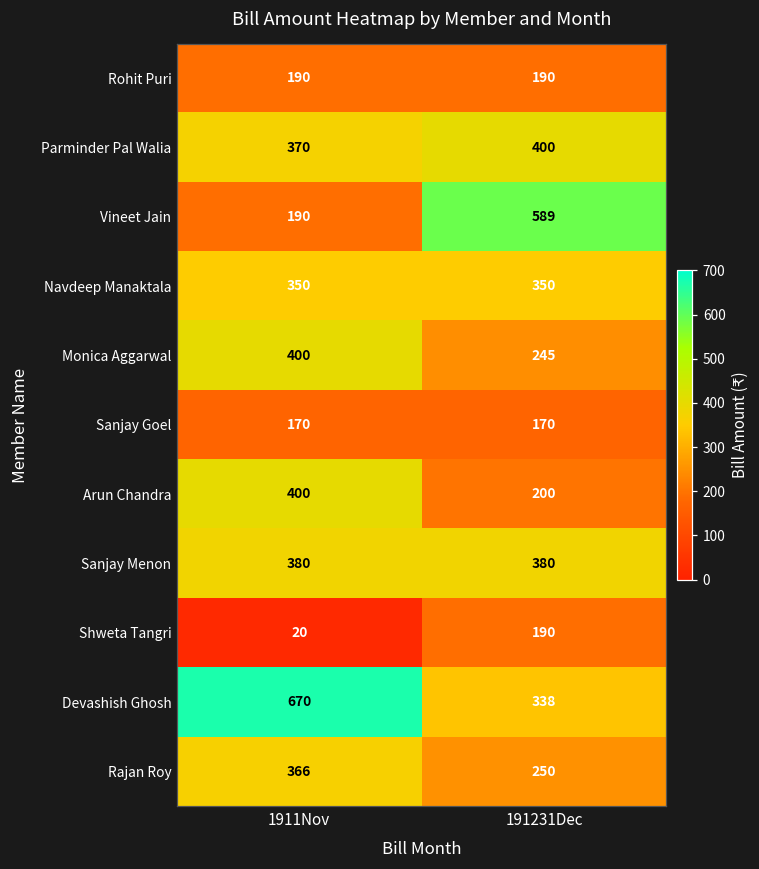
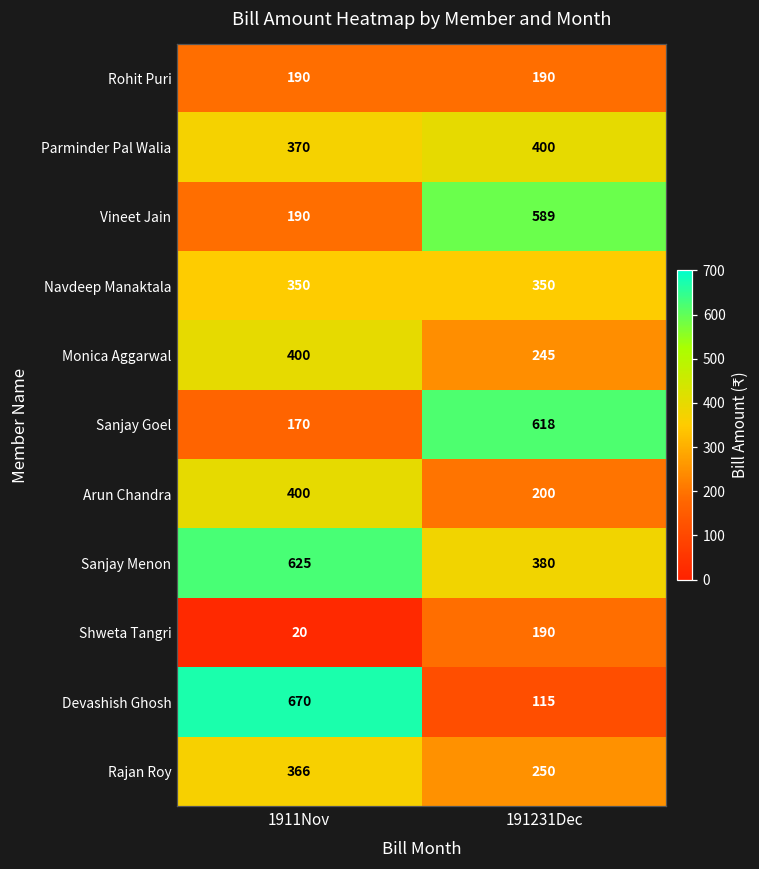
  {
    "Rohit Puri": {
      "1911Nov": 190,
      "191231Dec": 190
    },
    "Parminder Pal Walia": {
      "1911Nov": 370,
      "191231Dec": 400
    },
    "Vineet Jain": {
      "1911Nov": 190,
      "191231Dec": 589
    },
    "Navdeep Manaktala": {
      "1911Nov": 350,
      "191231Dec": 350
    },
    "Monica Aggarwal": {
      "1911Nov": 400,
      "191231Dec": 245
    },
    "Sanjay Goel": {
      "1911Nov": 170,
-     "191231Dec": 170
+     "191231Dec": 618
    },
    "Arun Chandra": {
      "1911Nov": 400,
      "191231Dec": 200
    },
    "Sanjay Menon": {
-     "1911Nov": 380,
+     "1911Nov": 625,
      "191231Dec": 380
    },
    "Shweta Tangri": {
      "1911Nov": 20,
      "191231Dec": 190
    },
    "Devashish Ghosh": {
      "1911Nov": 670,
-     "191231Dec": 338
+     "191231Dec": 115
    },
    "Rajan Roy": {
      "1911Nov": 366,
      "191231Dec": 250
    }
  }
